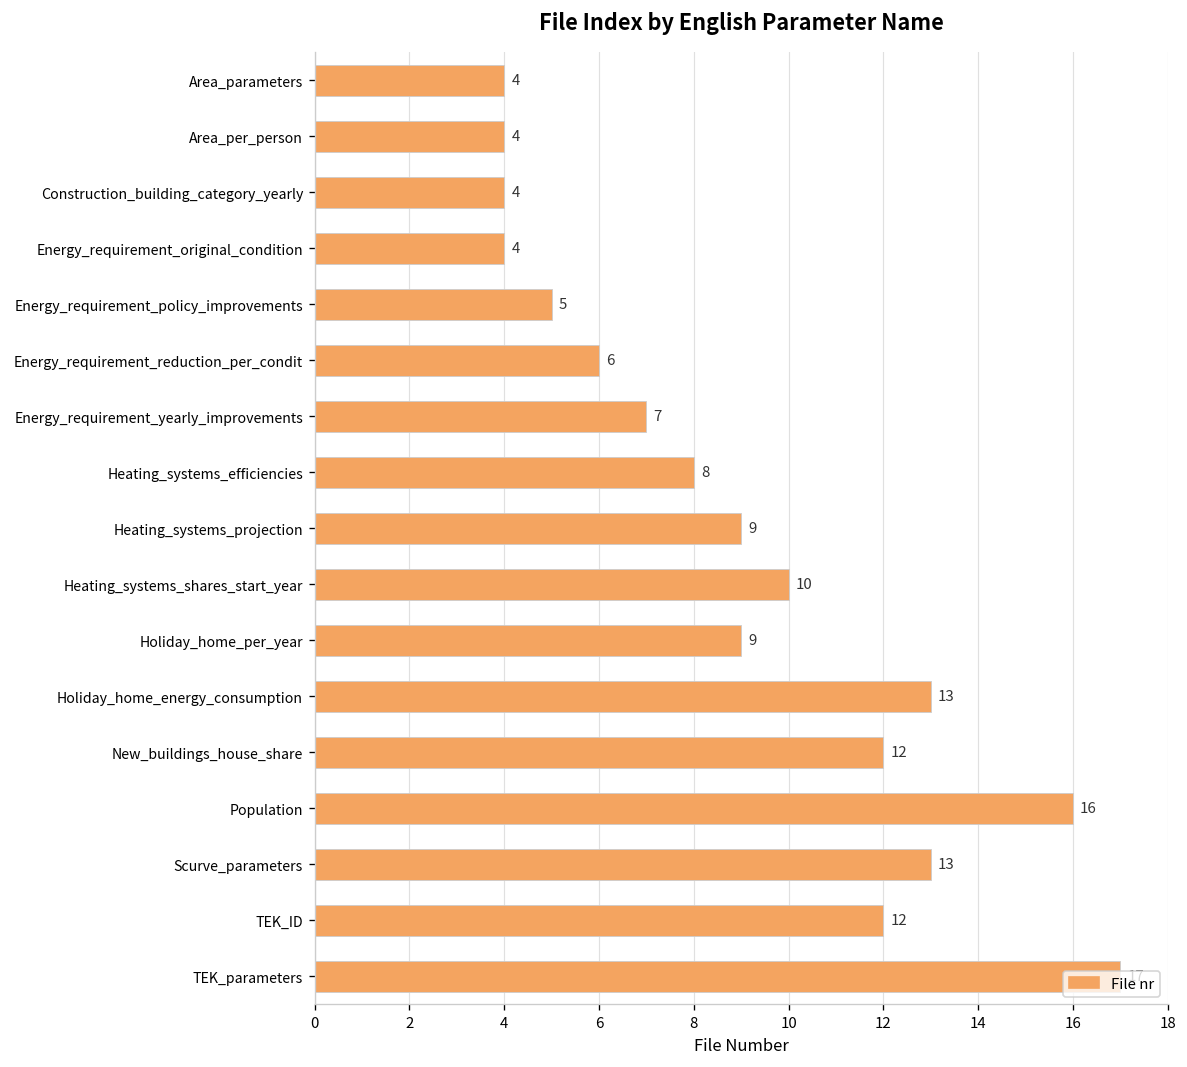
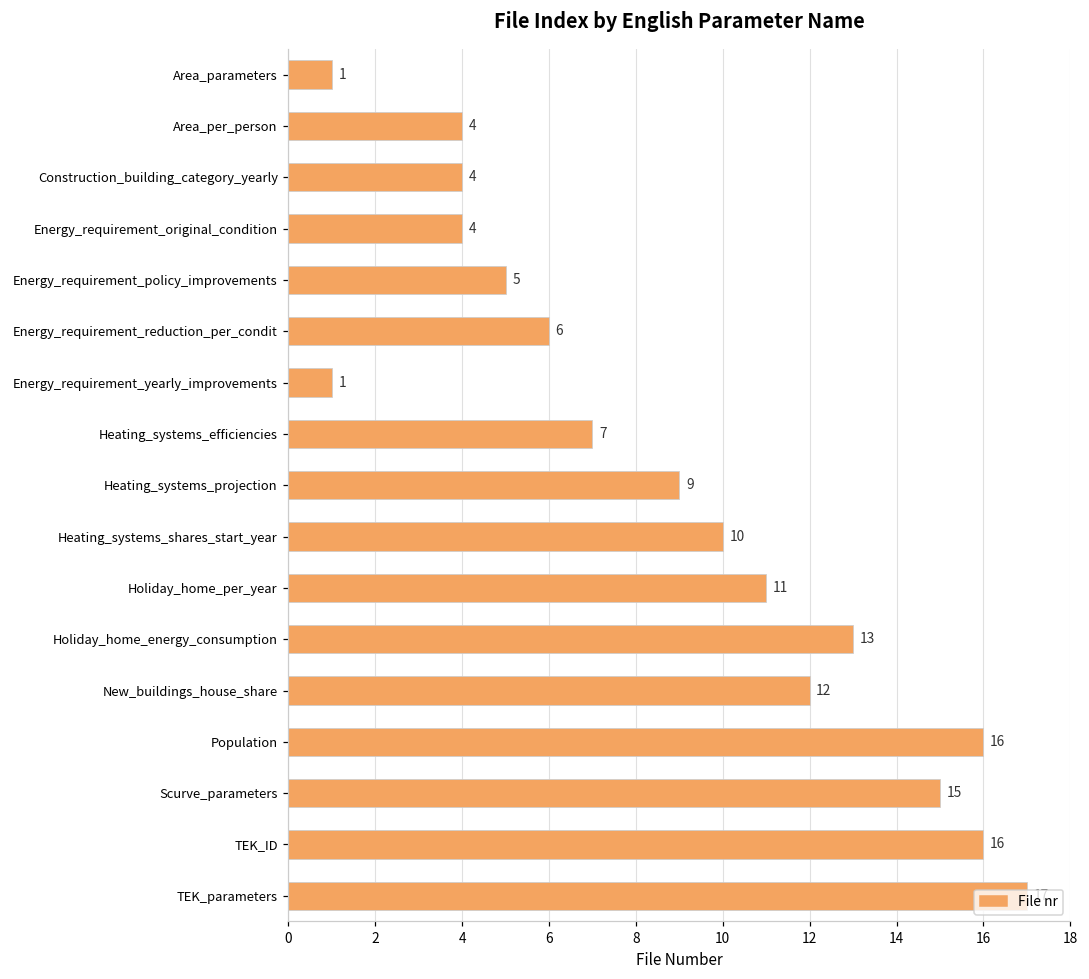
  {
-   "Area_parameters": 4,
+   "Area_parameters": 1,
    "Area_per_person": 4,
    "Construction_building_category_yearly": 4,
    "Energy_requirement_original_condition": 4,
    "Energy_requirement_policy_improvements": 5,
    "Energy_requirement_reduction_per_condit": 6,
-   "Energy_requirement_yearly_improvements": 7,
-   "Heating_systems_efficiencies": 8,
+   "Energy_requirement_yearly_improvements": 1,
+   "Heating_systems_efficiencies": 7,
    "Heating_systems_projection": 9,
    "Heating_systems_shares_start_year": 10,
-   "Holiday_home_per_year": 9,
+   "Holiday_home_per_year": 11,
    "Holiday_home_energy_consumption": 13,
    "New_buildings_house_share": 12,
    "Population": 16,
-   "Scurve_parameters": 13,
-   "TEK_ID": 12
+   "Scurve_parameters": 15,
+   "TEK_ID": 16
  }
